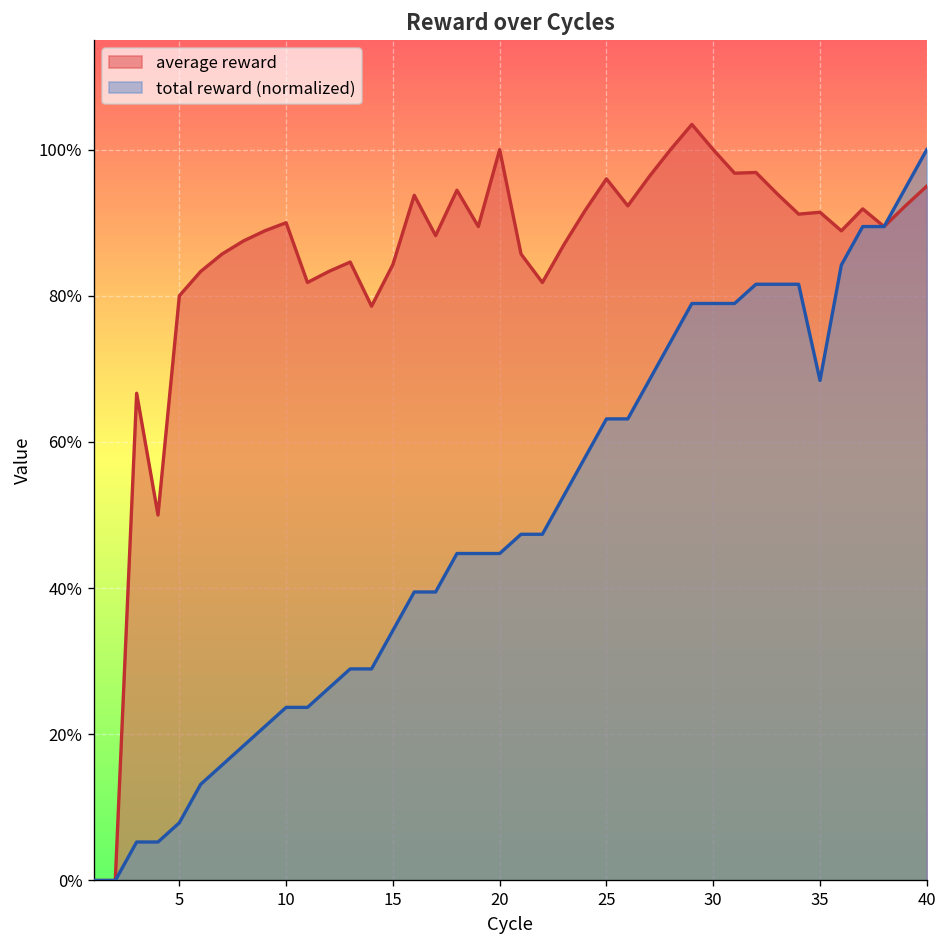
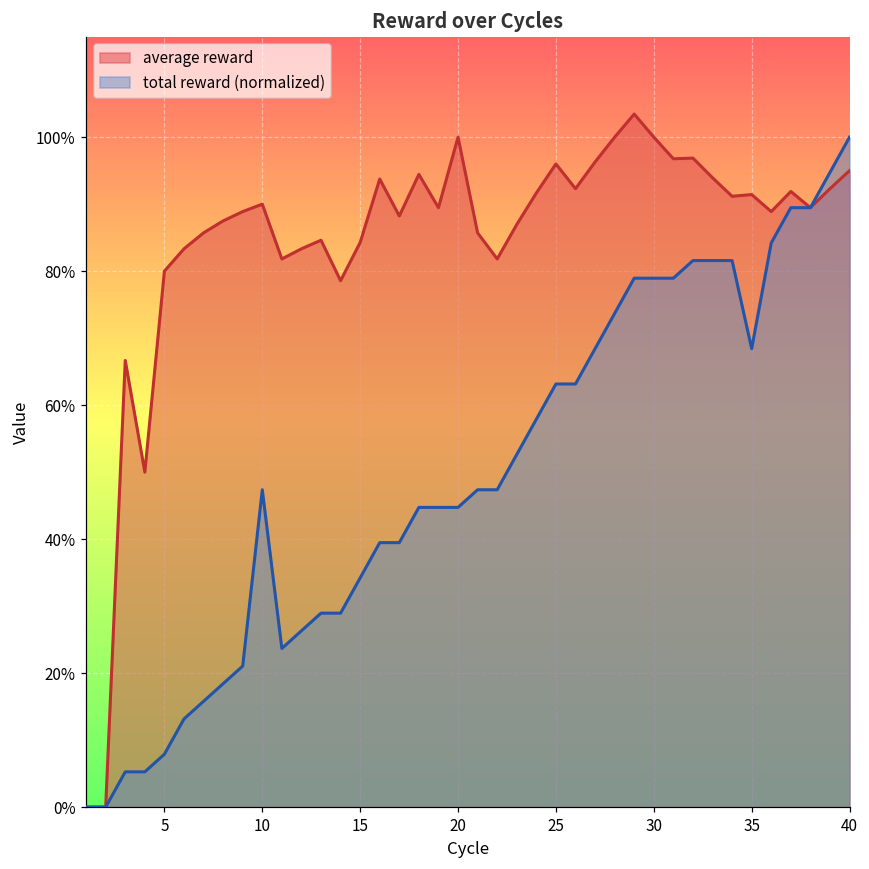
  {
    "average reward": {
      "5": "80%",
      "10": "90%",
      "15": "84%",
      "20": "100%",
      "25": "96%",
      "30": "100%",
      "35": "91%",
      "40": "95%"
    },
    "total reward (normalized)": {
      "5": "8%",
-     "10": "24%",
+     "10": "47%",
      "15": "34%",
      "20": "45%",
      "25": "63%",
      "30": "79%",
      "35": "68%",
      "40": "100%"
    }
  }
